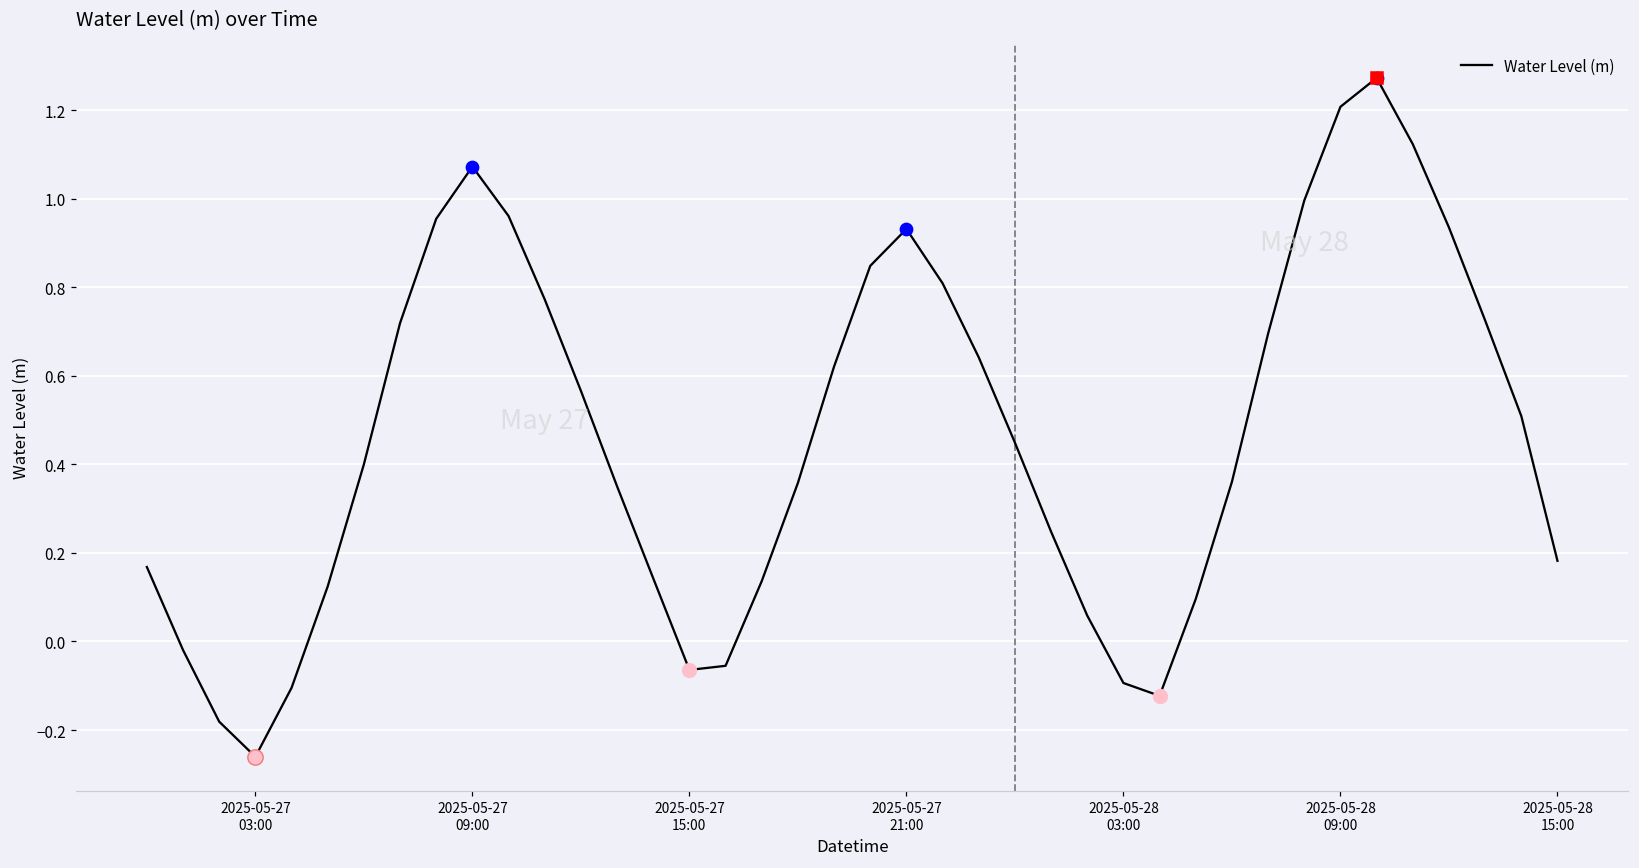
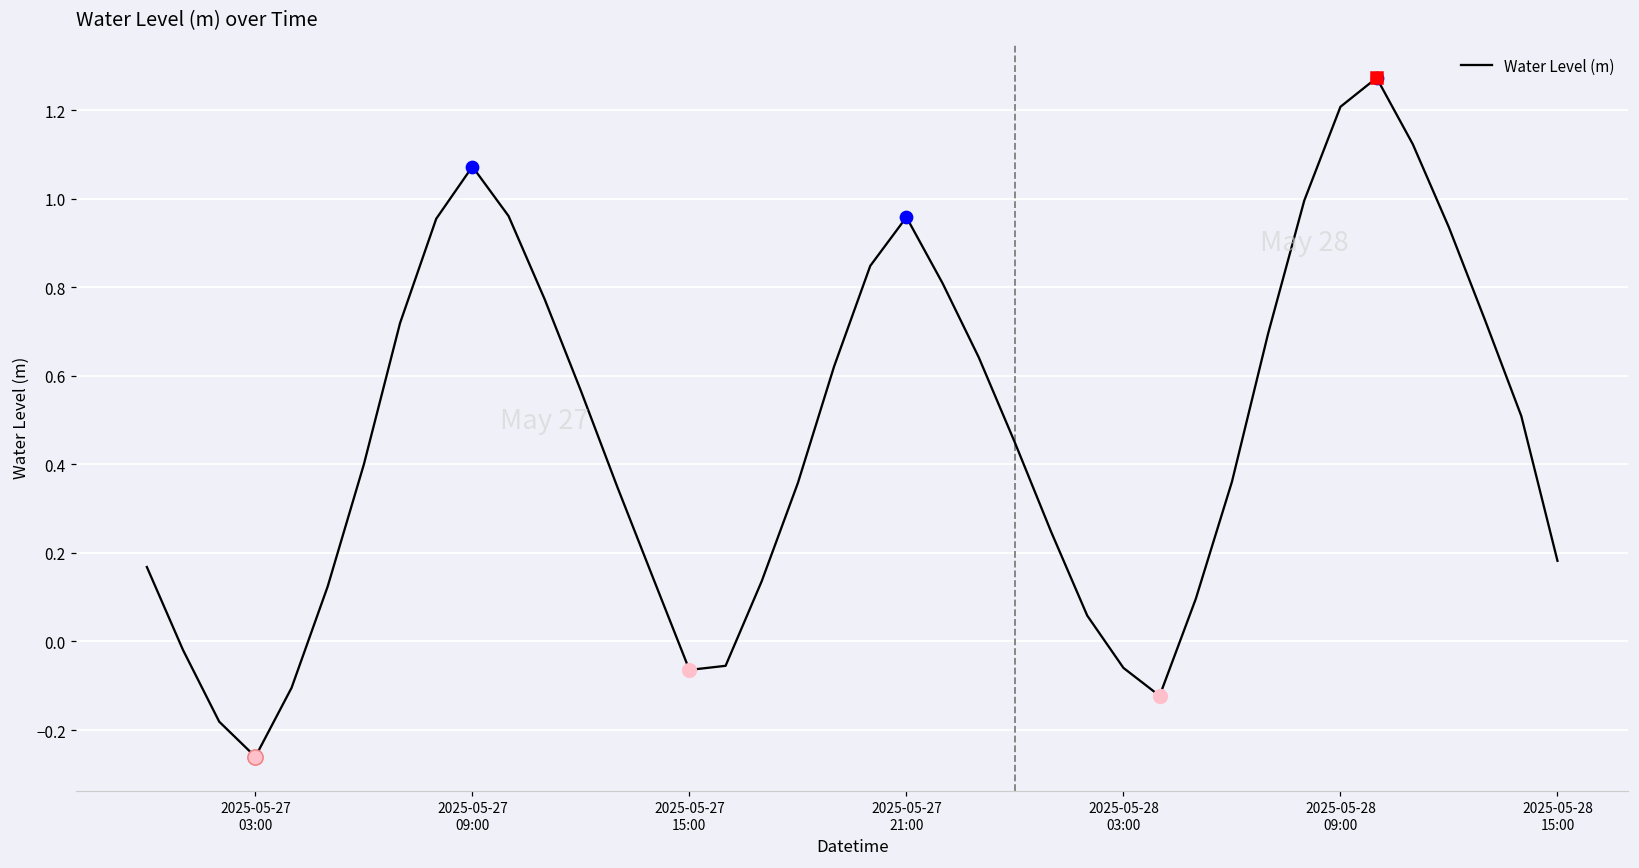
  {
    "Water Level (m)": {
-     "2025-05-27 21:00": 0.93,
-     "2025-05-28 03:00": -0.09,
+     "2025-05-27 21:00": 0.96,
+     "2025-05-28 03:00": -0.06,
      "2025-05-28 09:00": 1.21,
      "2025-05-28 15:00": 0.18
    }
  }
